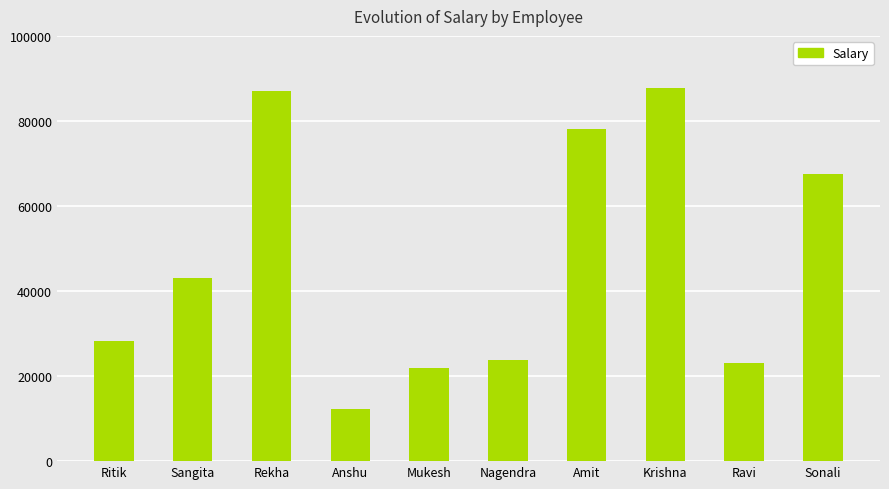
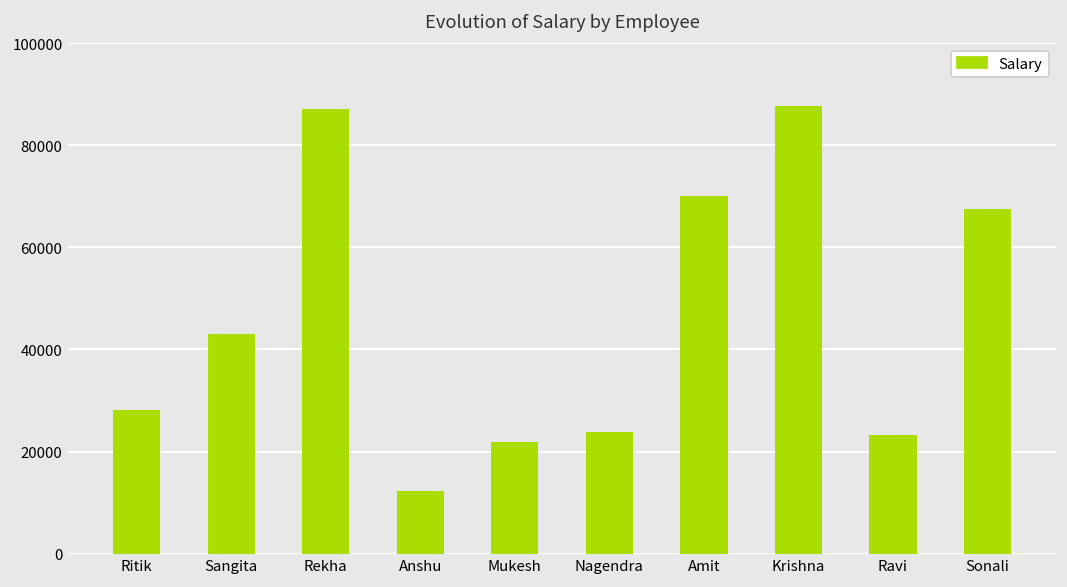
  {
    "Ritik": 28000,
    "Sangita": 43000,
    "Rekha": 87000,
    "Anshu": 12000,
    "Mukesh": 22000,
    "Nagendra": 24000,
-   "Amit": 78000,
+   "Amit": 70000,
    "Krishna": 88000,
    "Ravi": 23000,
    "Sonali": 68000
  }
